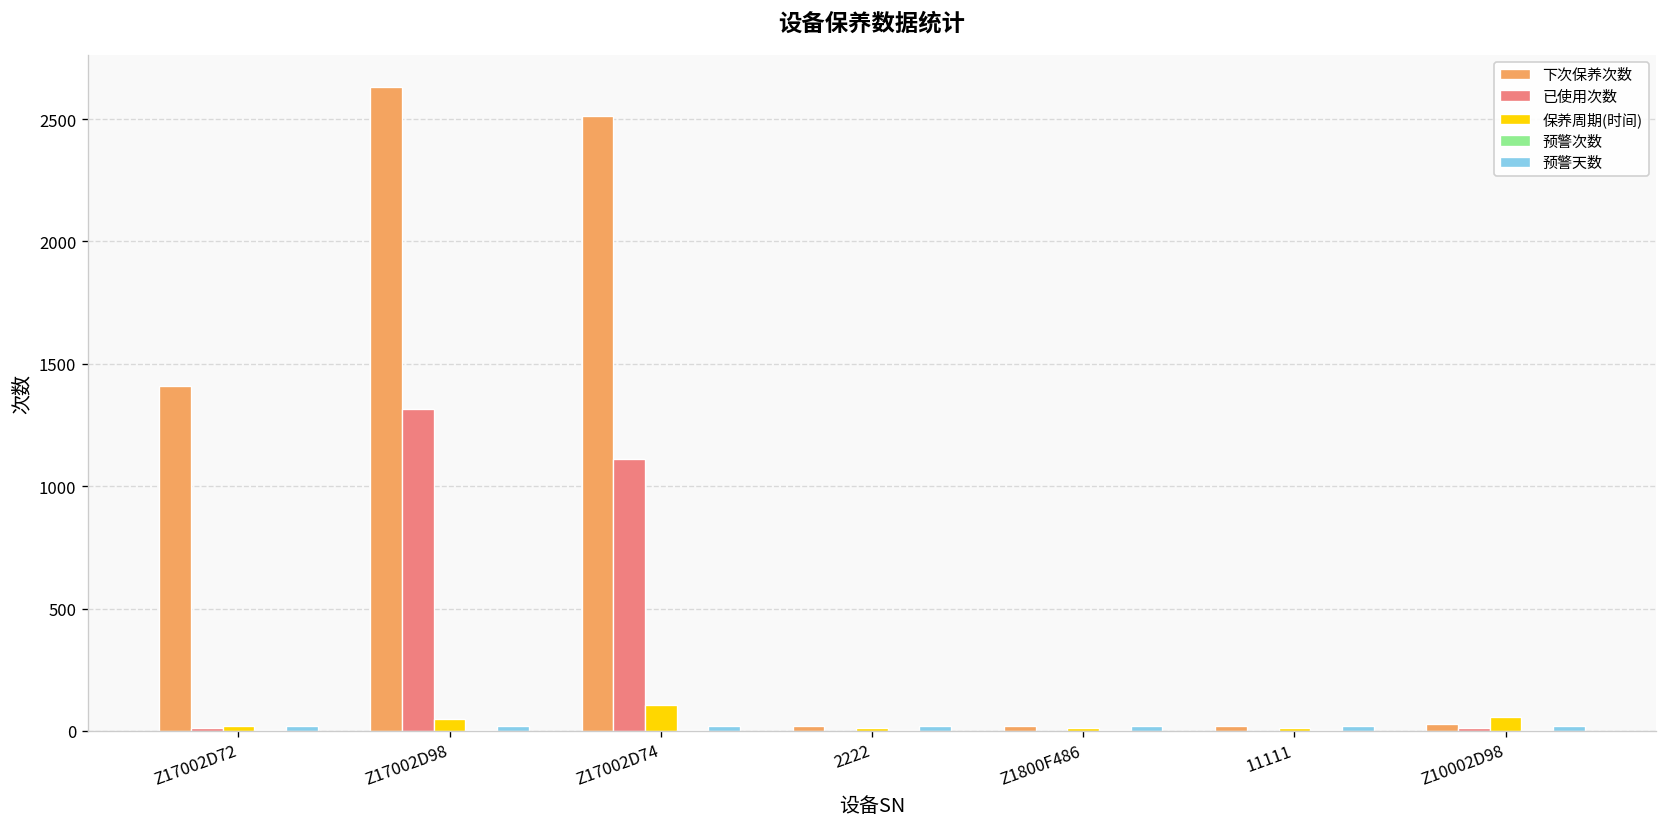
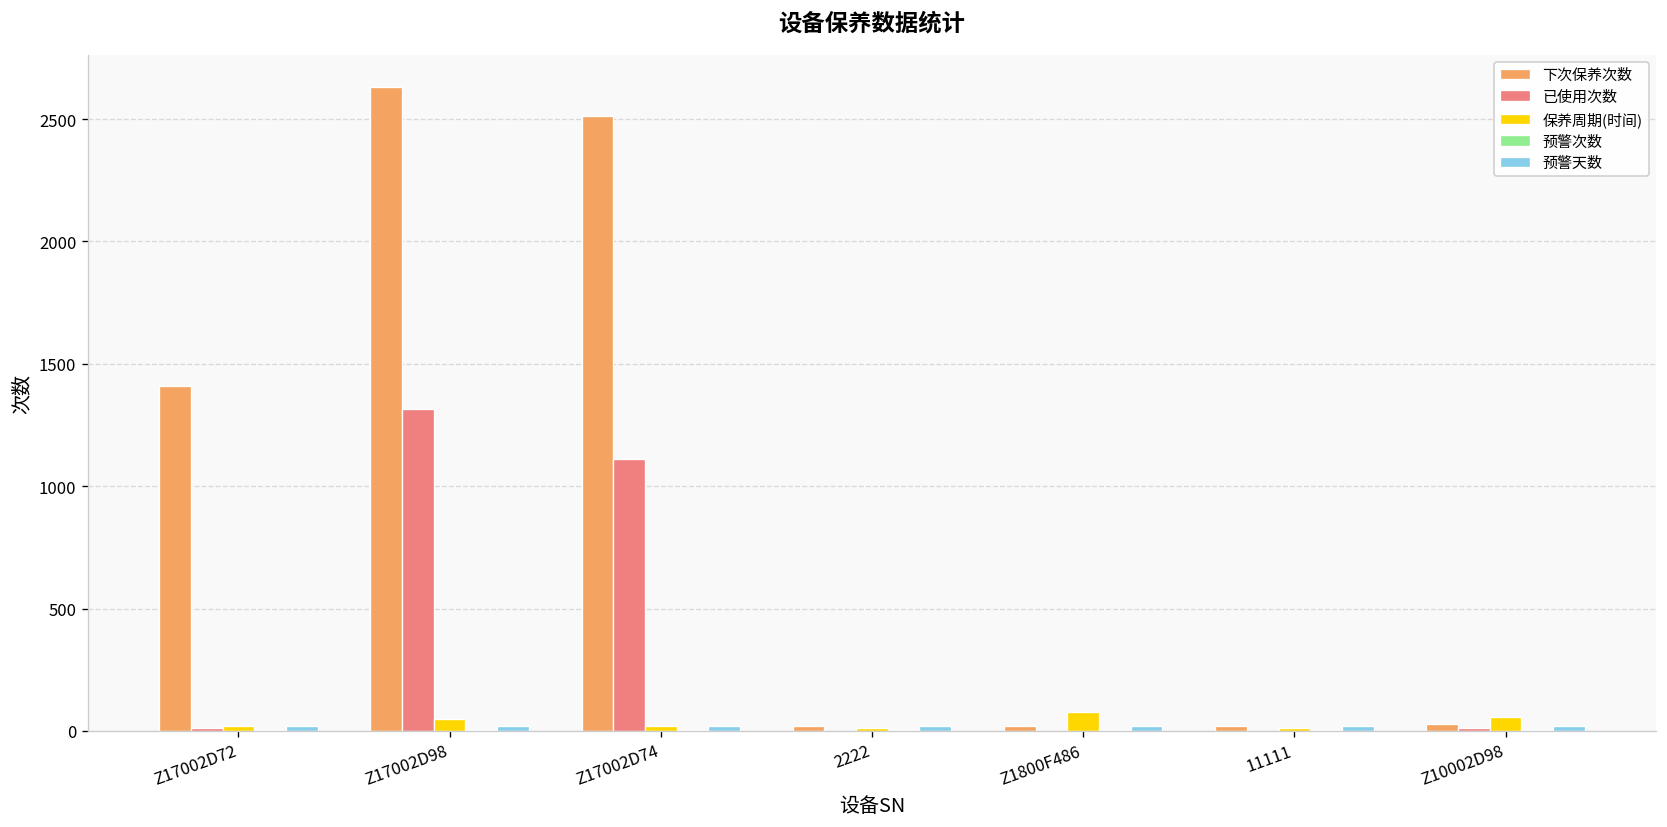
  {
    "保养周期(时间)": {
      "Z17002D72": 20,
      "Z17002D98": 50,
-     "Z17002D74": 110,
-     "Z1800F486": 10,
+     "Z17002D74": 20,
+     "Z1800F486": 80,
      "Z10002D98": 60
    },
    "预警天数": {
      "Z17002D72": 20,
      "Z17002D98": 20,
      "Z17002D74": 20,
      "2222": 20,
      "Z1800F486": 20,
      "11111": 20,
      "Z10002D98": 20
    }
  }
